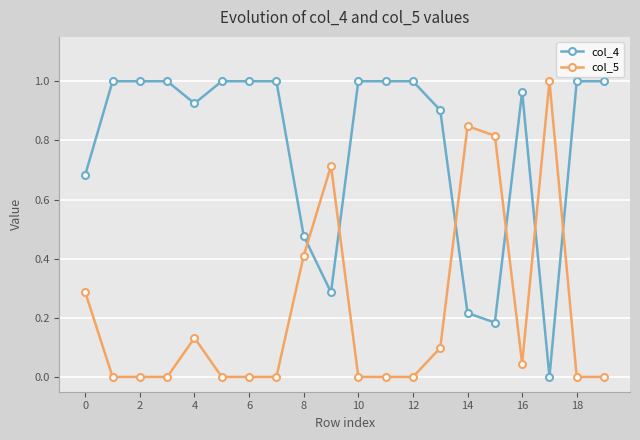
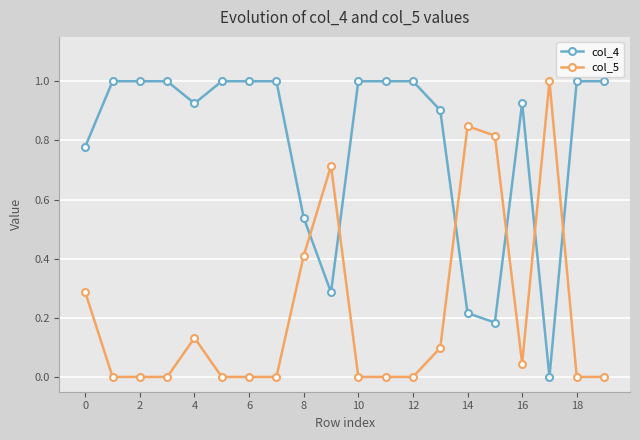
  {
    "col_4": {
-     "0": 0.68,
+     "0": 0.78,
      "2": 1.00,
      "4": 0.93,
      "6": 1.00,
-     "8": 0.48,
+     "8": 0.54,
      "10": 1.00,
      "12": 1.00,
      "14": 0.22,
-     "16": 0.97,
+     "16": 0.93,
      "18": 1.00
    },
    "col_5": {
      "0": 0.29,
      "2": 0.00,
      "4": 0.13,
      "6": 0.00,
      "8": 0.41,
      "10": 0.00,
      "12": 0.00,
      "14": 0.85,
      "16": 0.05,
      "18": 0.00
    }
  }
